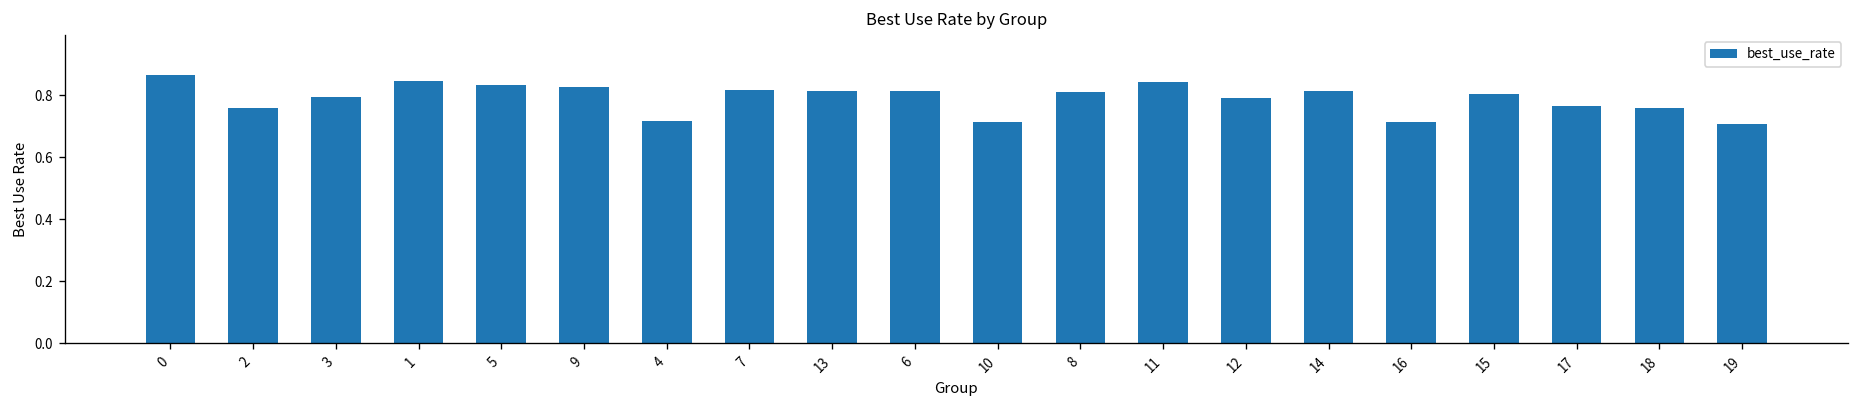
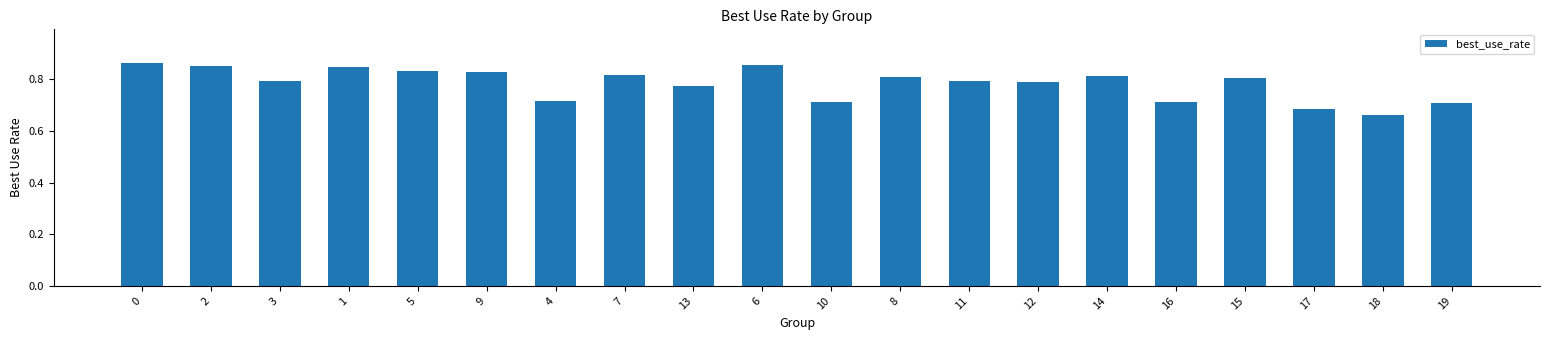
  {
    "0": 0.86,
-   "2": 0.76,
+   "2": 0.85,
    "3": 0.79,
    "1": 0.85,
    "5": 0.83,
    "9": 0.83,
    "4": 0.72,
    "7": 0.82,
-   "13": 0.81,
-   "6": 0.81,
+   "13": 0.77,
+   "6": 0.85,
    "10": 0.71,
    "8": 0.81,
-   "11": 0.84,
+   "11": 0.79,
    "12": 0.79,
    "14": 0.81,
    "16": 0.71,
    "15": 0.80,
-   "17": 0.76,
-   "18": 0.76,
+   "17": 0.68,
+   "18": 0.66,
    "19": 0.71
  }
